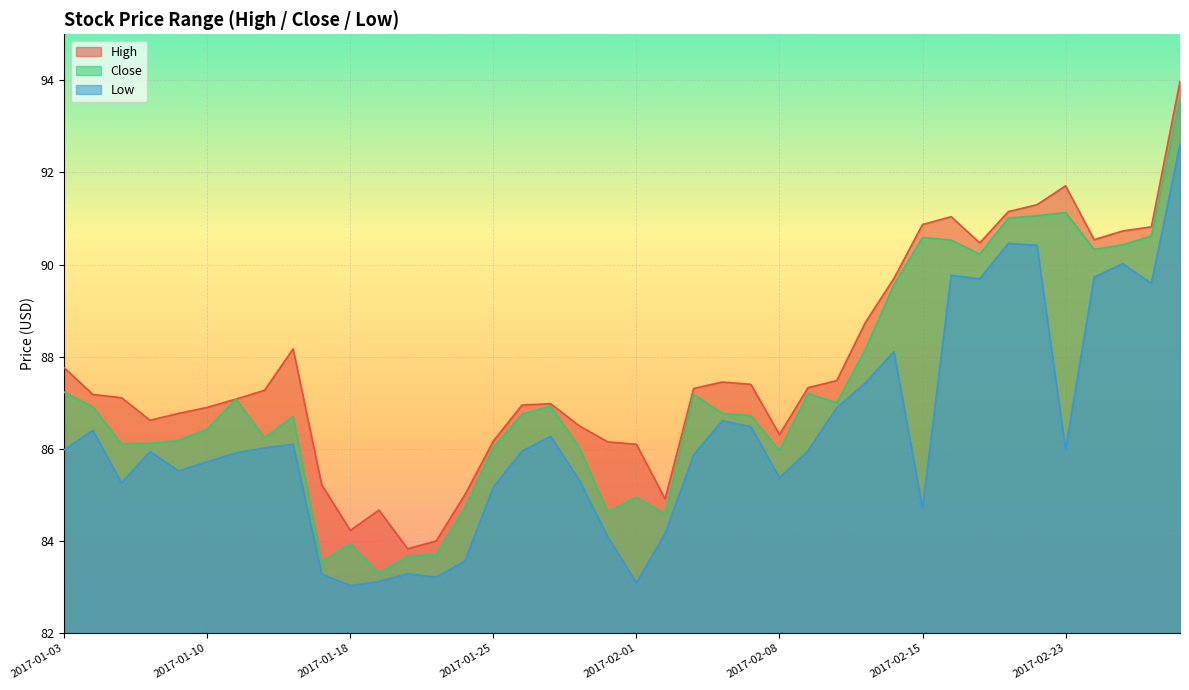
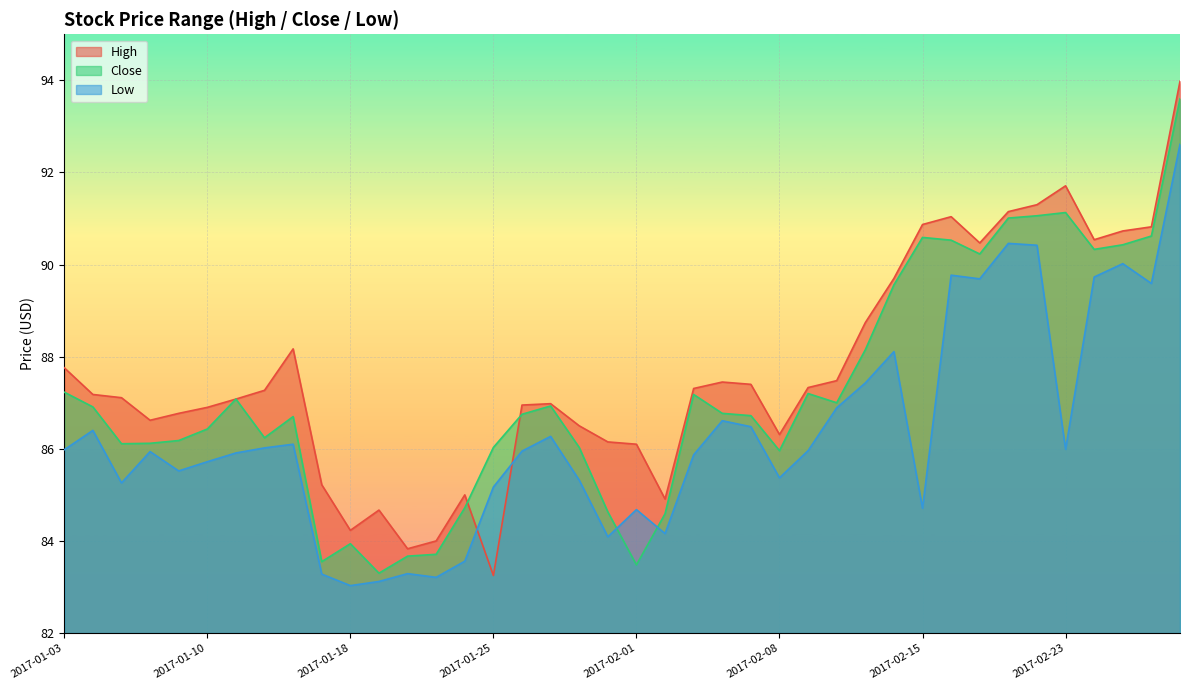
  {
    "High": {
      "2017-01-03": 87.8,
      "2017-01-10": 86.9,
      "2017-01-18": 84.2,
-     "2017-01-25": 86.2,
+     "2017-01-25": 83.3,
      "2017-02-01": 86.1,
      "2017-02-08": 86.3,
      "2017-02-15": 90.9,
      "2017-02-23": 91.7
    },
    "Close": {
      "2017-01-03": 87.2,
      "2017-01-10": 86.4,
      "2017-01-18": 83.9,
      "2017-01-25": 86.0,
-     "2017-02-01": 85.0,
+     "2017-02-01": 83.5,
      "2017-02-08": 86.0,
      "2017-02-15": 90.6,
      "2017-02-23": 91.1
    },
    "Low": {
      "2017-01-03": 86.0,
      "2017-01-10": 85.7,
      "2017-01-18": 83.0,
      "2017-01-25": 85.2,
-     "2017-02-01": 83.1,
+     "2017-02-01": 84.7,
      "2017-02-08": 85.4,
      "2017-02-15": 84.7,
      "2017-02-23": 86.0
    }
  }
